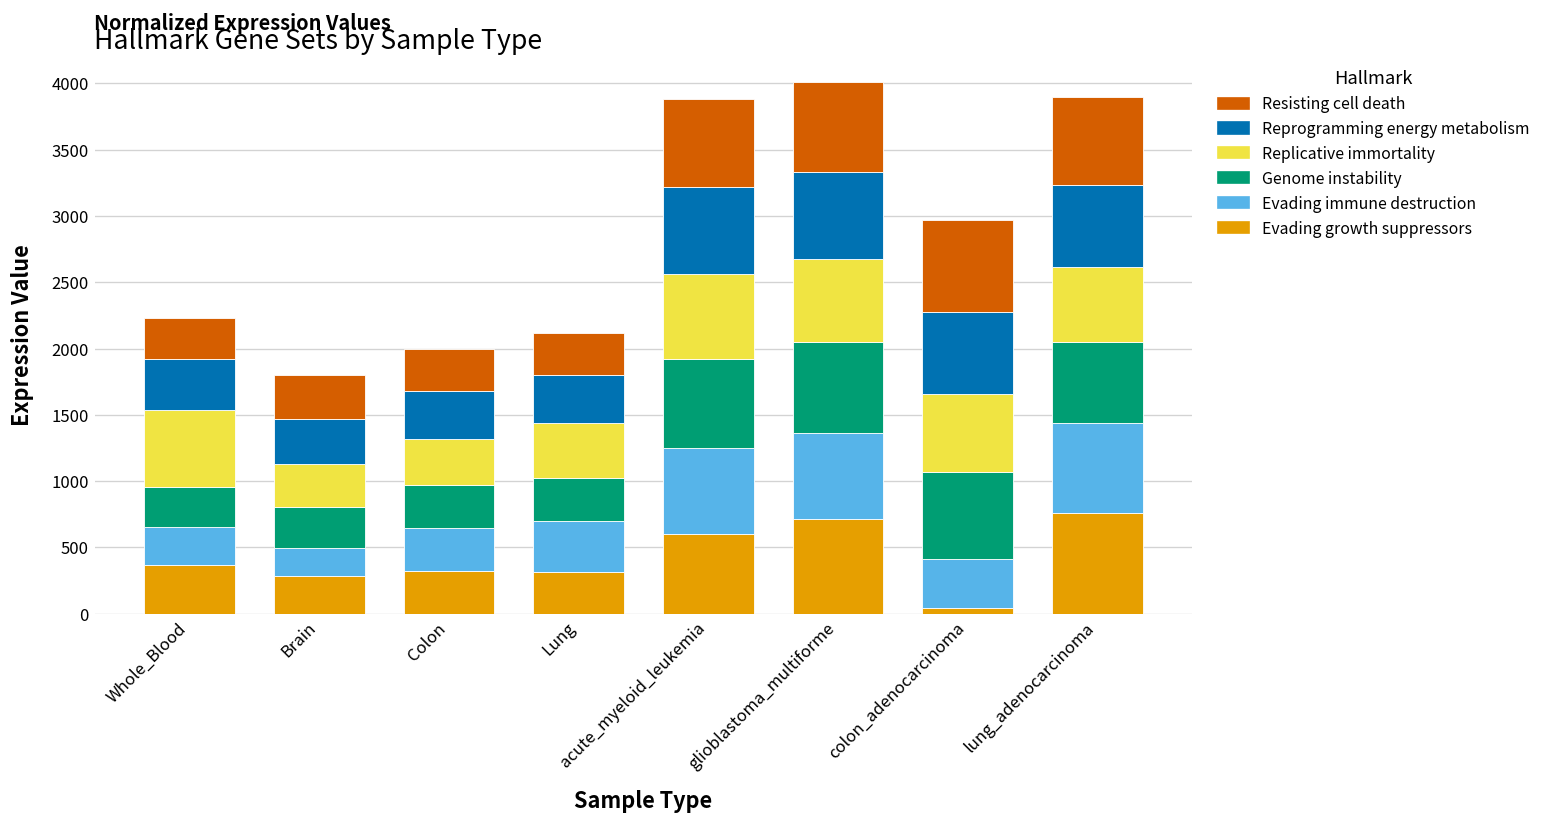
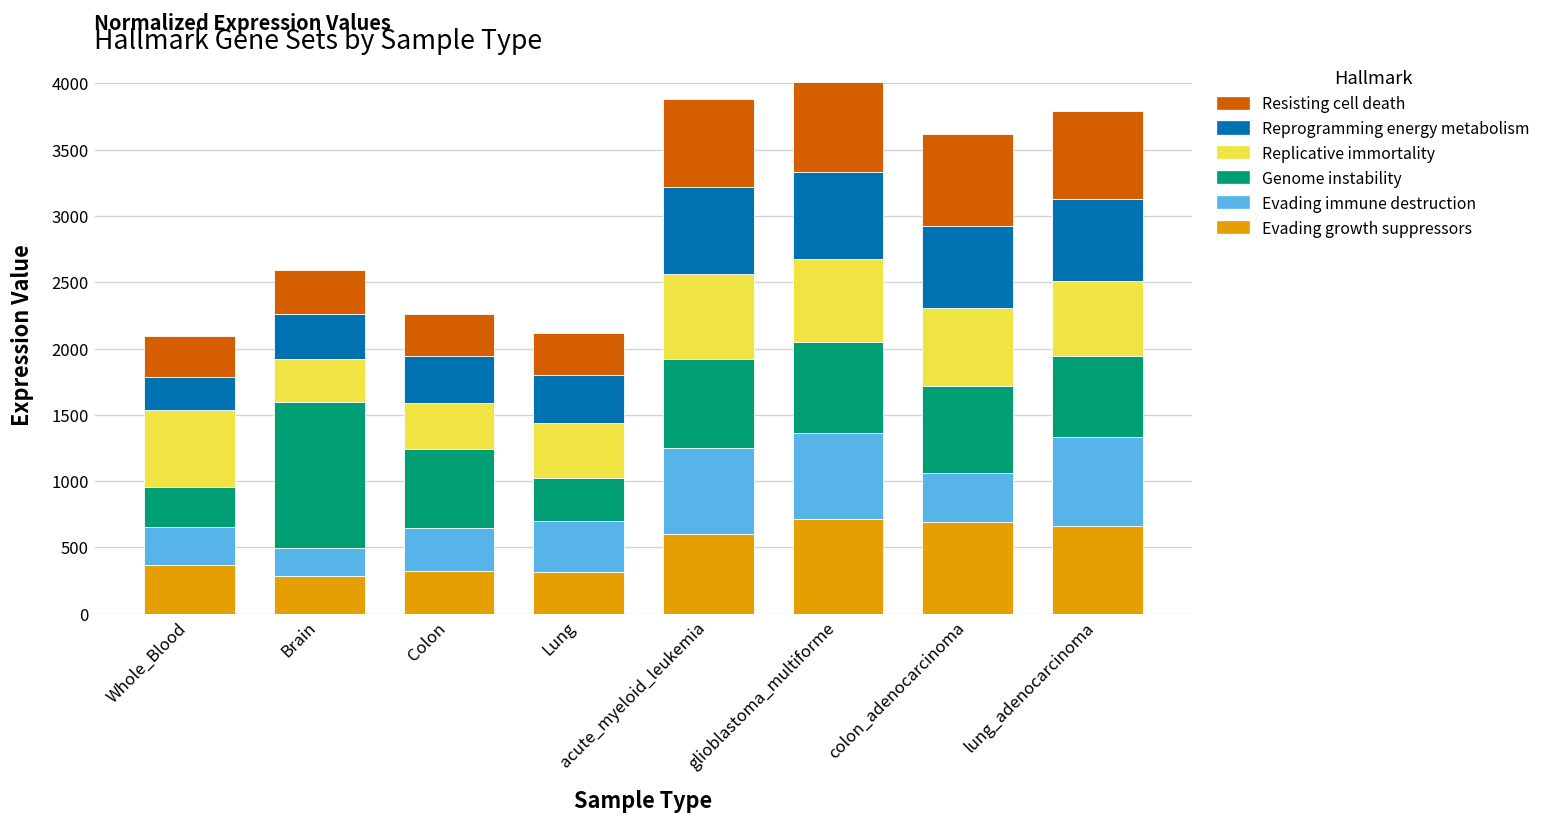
  {
    "Evading growth suppressors": {
      "Whole_Blood": 370,
      "Brain": 290,
      "Colon": 320,
      "Lung": 320,
      "acute_myeloid_leukemia": 600,
      "glioblastoma_multiforme": 720,
-     "colon_adenocarcinoma": 50,
-     "lung_adenocarcinoma": 760
+     "colon_adenocarcinoma": 690,
+     "lung_adenocarcinoma": 660
    },
    "Evading immune destruction": {
      "Whole_Blood": 290,
      "Brain": 210,
      "Colon": 330,
      "Lung": 380,
      "acute_myeloid_leukemia": 650,
      "glioblastoma_multiforme": 650,
      "colon_adenocarcinoma": 370,
      "lung_adenocarcinoma": 670
    },
    "Genome instability": {
      "Whole_Blood": 300,
-     "Brain": 310,
-     "Colon": 320,
+     "Brain": 1100,
+     "Colon": 590,
      "Lung": 320,
      "acute_myeloid_leukemia": 670,
      "glioblastoma_multiforme": 680,
      "colon_adenocarcinoma": 660,
      "lung_adenocarcinoma": 610
    },
    "Replicative immortality": {
      "Whole_Blood": 580,
      "Brain": 320,
      "Colon": 350,
      "Lung": 420,
      "acute_myeloid_leukemia": 640,
      "glioblastoma_multiforme": 630,
      "colon_adenocarcinoma": 580,
      "lung_adenocarcinoma": 570
    },
    "Reprogramming energy metabolism": {
-     "Whole_Blood": 390,
+     "Whole_Blood": 250,
      "Brain": 350,
      "Colon": 360,
      "Lung": 360,
      "acute_myeloid_leukemia": 650,
      "glioblastoma_multiforme": 650,
      "colon_adenocarcinoma": 620,
      "lung_adenocarcinoma": 620
    },
    "Resisting cell death": {
      "Whole_Blood": 310,
      "Brain": 330,
      "Colon": 320,
      "Lung": 320,
      "acute_myeloid_leukemia": 670,
      "glioblastoma_multiforme": 680,
      "colon_adenocarcinoma": 700,
      "lung_adenocarcinoma": 670
    }
  }
